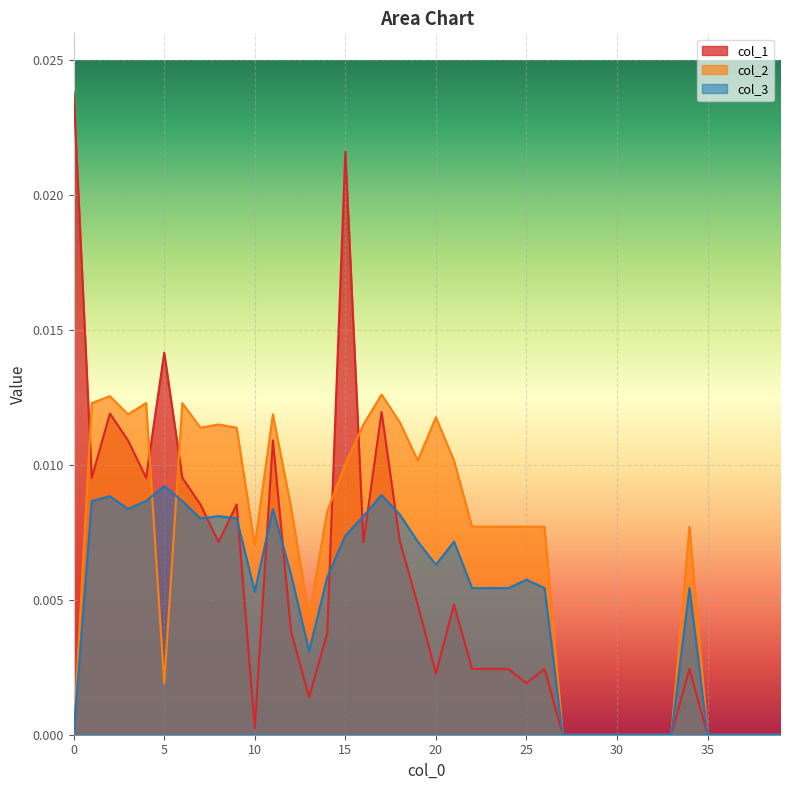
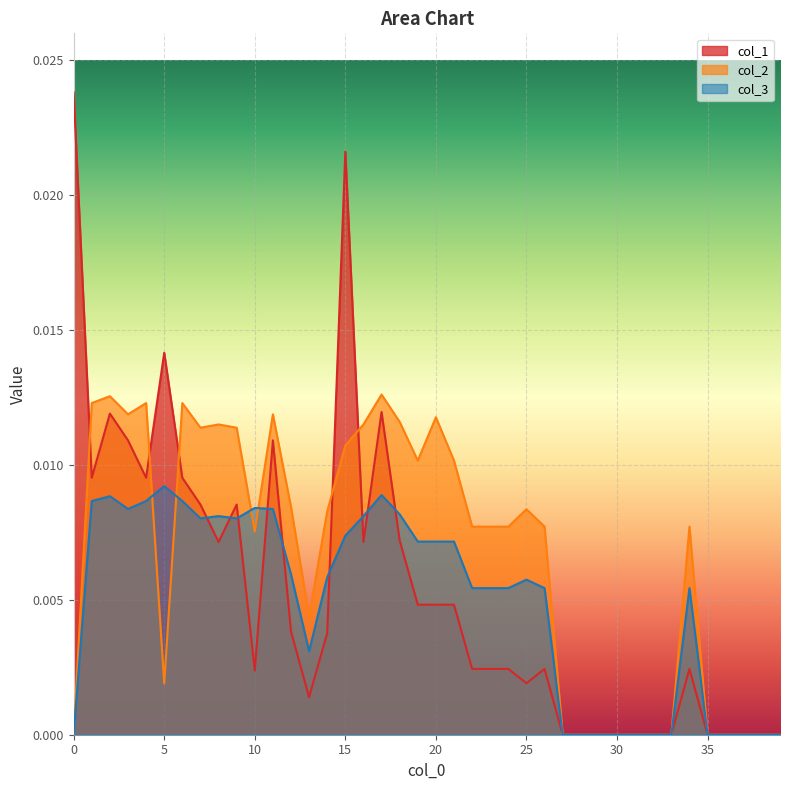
  {
    "col_1": {
      "0": 0.0238,
      "5": 0.0142,
-     "10": 0.0002,
+     "10": 0.0024,
      "15": 0.0216,
-     "20": 0.0023,
+     "20": 0.0048,
      "25": 0.0019
    },
    "col_2": {
      "5": 0.0019,
-     "10": 0.0070,
-     "15": 0.0100,
+     "10": 0.0075,
+     "15": 0.0107,
      "20": 0.0118,
-     "25": 0.0077
+     "25": 0.0084
    },
    "col_3": {
      "5": 0.0092,
-     "10": 0.0053,
+     "10": 0.0084,
      "15": 0.0074,
-     "20": 0.0063,
+     "20": 0.0072,
      "25": 0.0057
    }
  }
